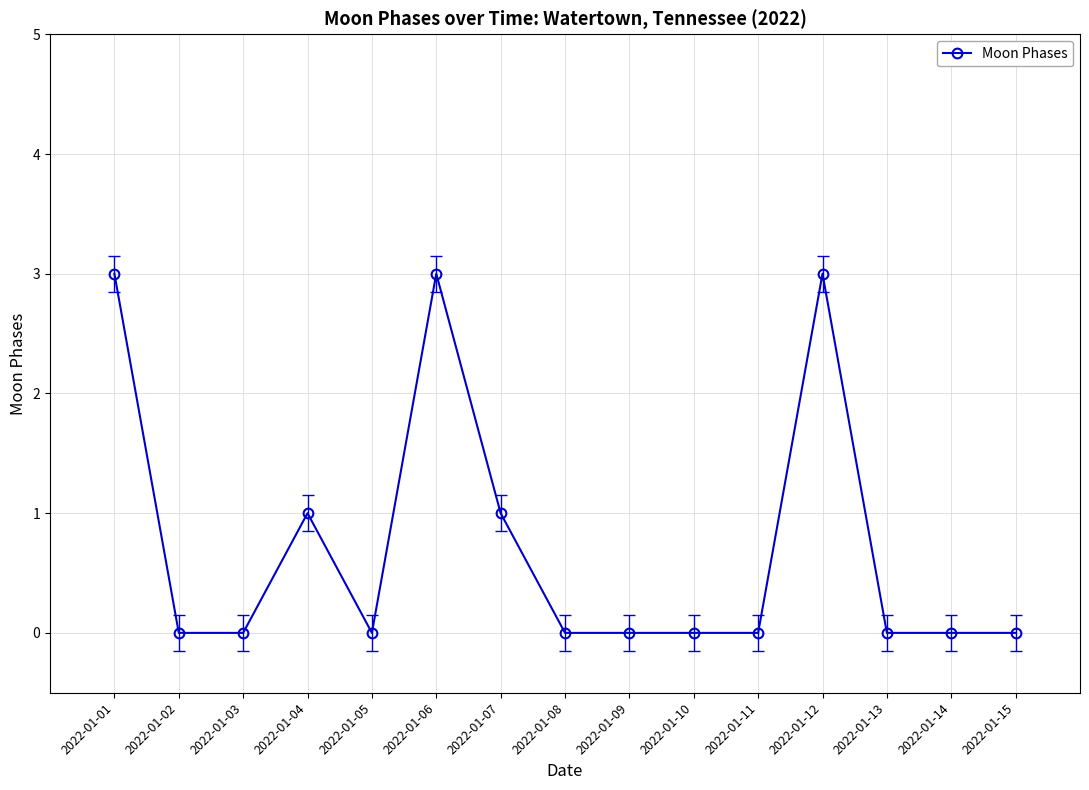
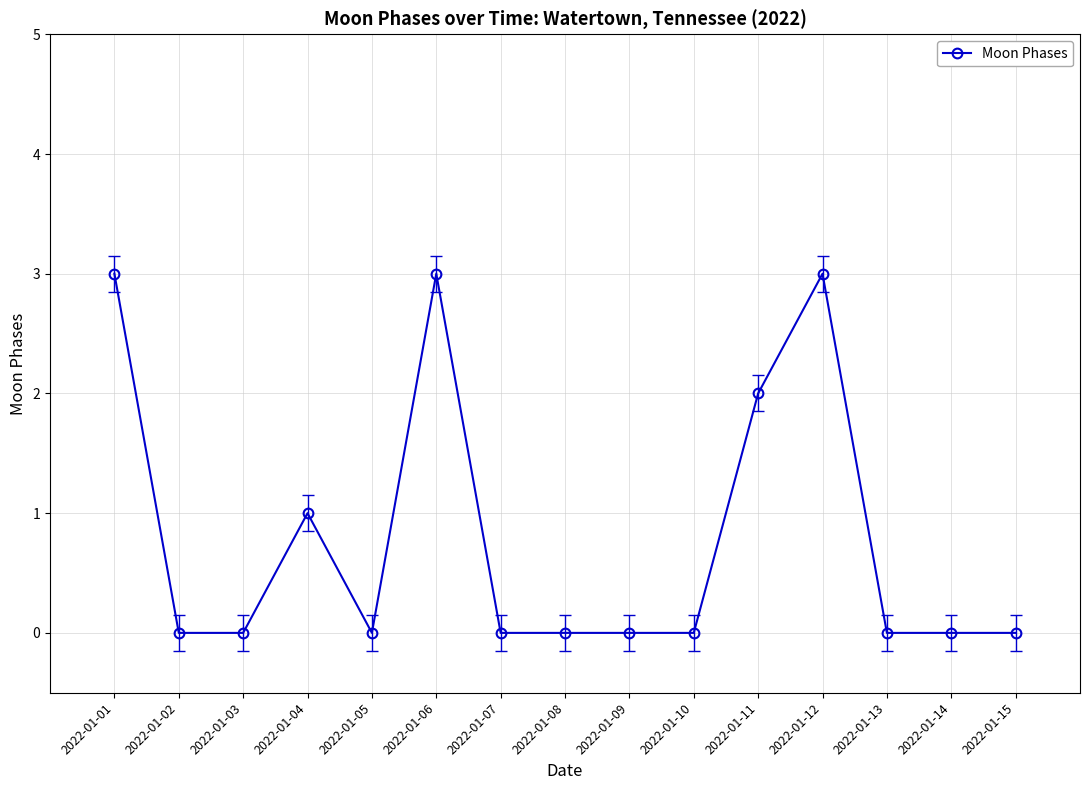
  {
    "Moon Phases": {
      "2022-01-01": 3,
      "2022-01-02": 0,
      "2022-01-03": 0,
      "2022-01-04": 1,
      "2022-01-05": 0,
      "2022-01-06": 3,
-     "2022-01-07": 1,
+     "2022-01-07": 0,
      "2022-01-08": 0,
      "2022-01-09": 0,
      "2022-01-10": 0,
-     "2022-01-11": 0,
+     "2022-01-11": 2,
      "2022-01-12": 3,
      "2022-01-13": 0,
      "2022-01-14": 0,
      "2022-01-15": 0
    }
  }
